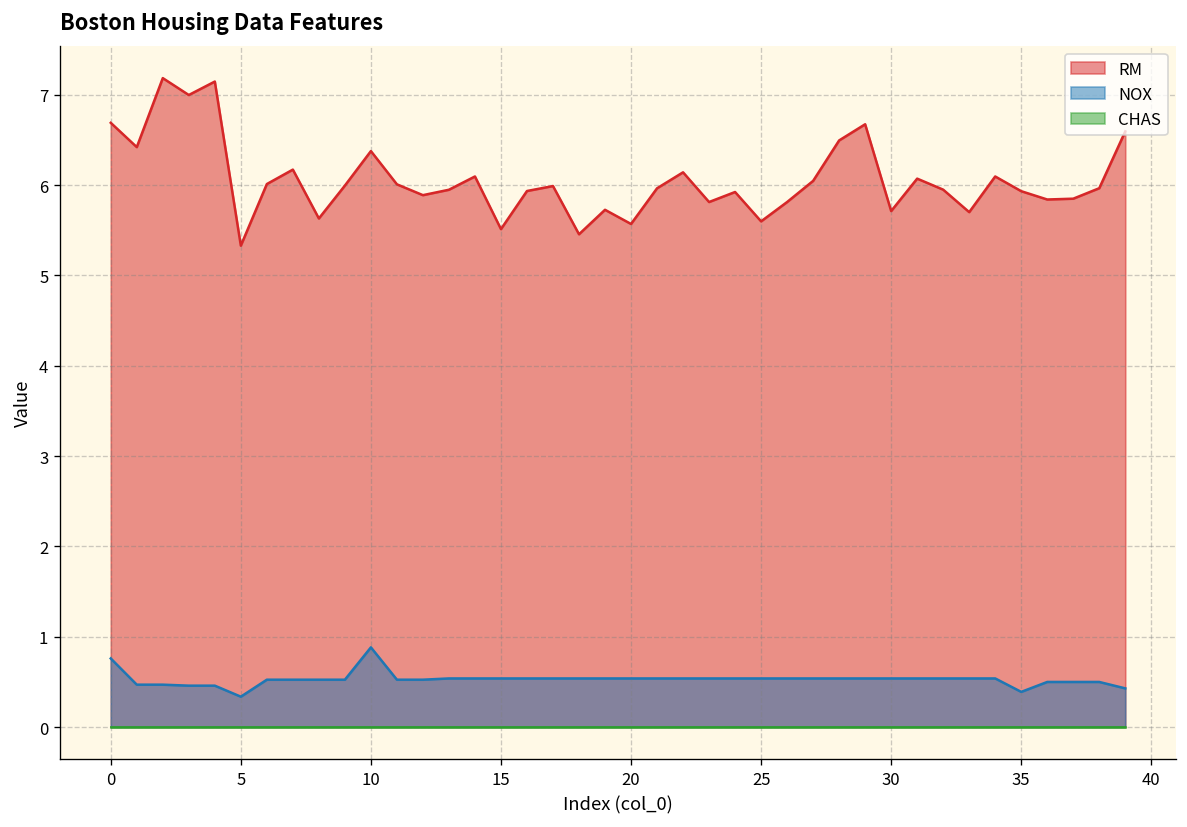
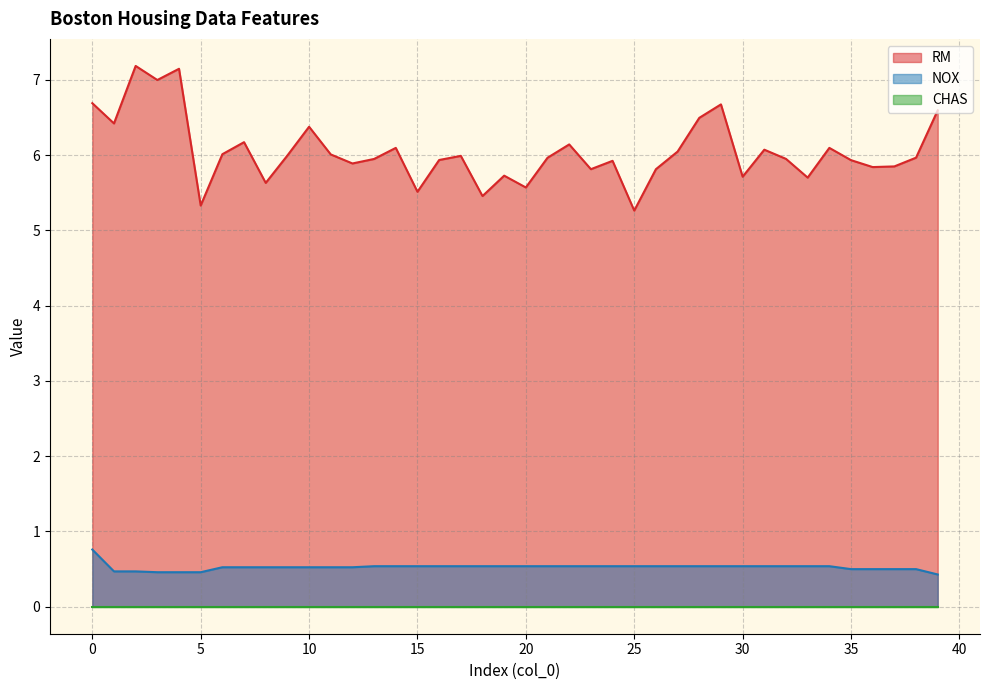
  {
    "RM": {
      "0": 6.7,
      "5": 5.3,
      "10": 6.4,
      "15": 5.5,
      "20": 5.6,
-     "25": 5.6,
+     "25": 5.3,
      "30": 5.7,
      "35": 5.9
    },
    "NOX": {
      "0": 0.8,
-     "5": 0.3,
-     "10": 0.9,
+     "5": 0.5,
+     "10": 0.5,
      "15": 0.5,
      "20": 0.5,
      "25": 0.5,
      "30": 0.5,
-     "35": 0.4
+     "35": 0.5
    },
    "CHAS": {
      "0": 0.0,
      "5": 0.0,
      "10": 0.0,
      "15": 0.0,
      "20": 0.0,
      "25": 0.0,
      "30": 0.0,
      "35": 0.0
    }
  }
